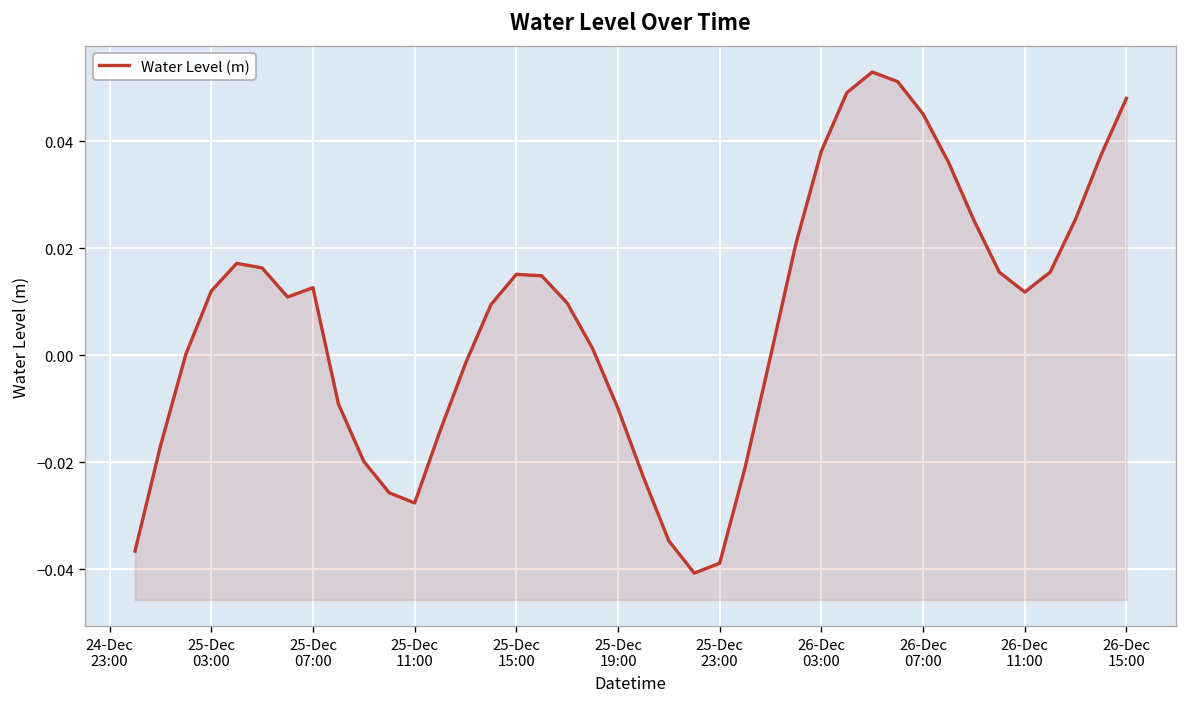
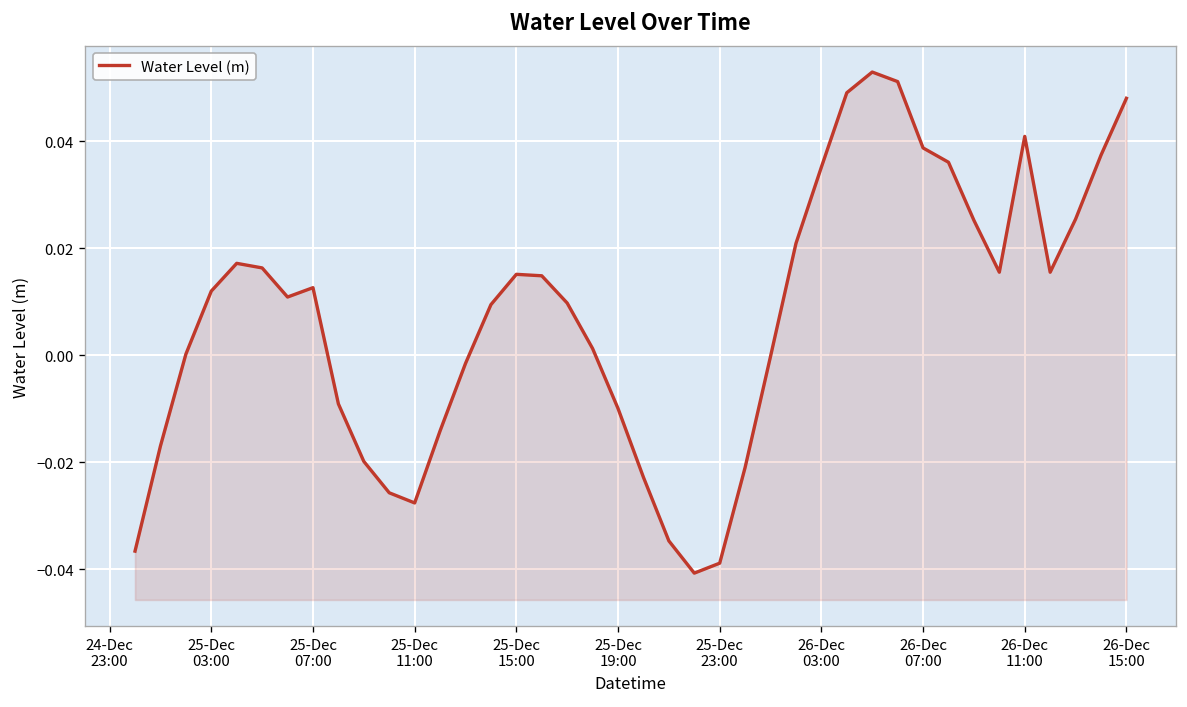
  {
    "25-Dec 03:00": 0.012,
    "25-Dec 07:00": 0.013,
    "25-Dec 11:00": -0.028,
    "25-Dec 15:00": 0.015,
    "25-Dec 19:00": -0.010,
    "25-Dec 23:00": -0.039,
-   "26-Dec 03:00": 0.038,
-   "26-Dec 07:00": 0.045,
-   "26-Dec 11:00": 0.012,
+   "26-Dec 03:00": 0.035,
+   "26-Dec 07:00": 0.039,
+   "26-Dec 11:00": 0.041,
    "26-Dec 15:00": 0.048
  }
